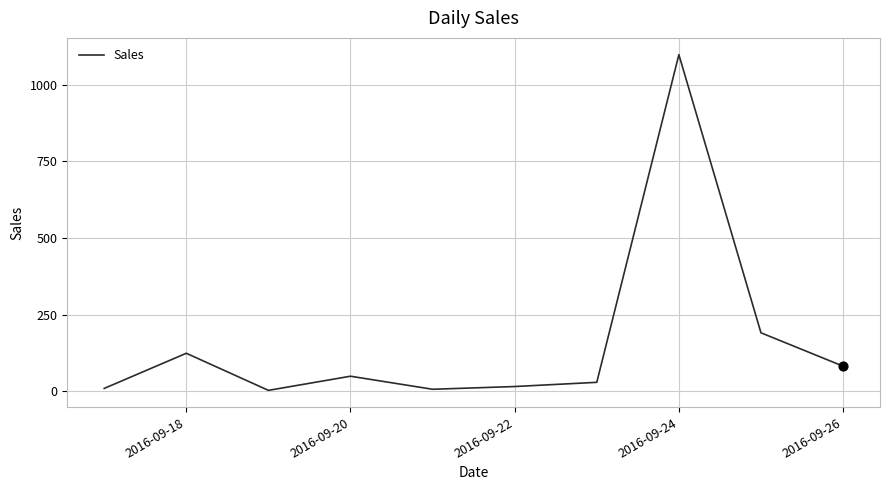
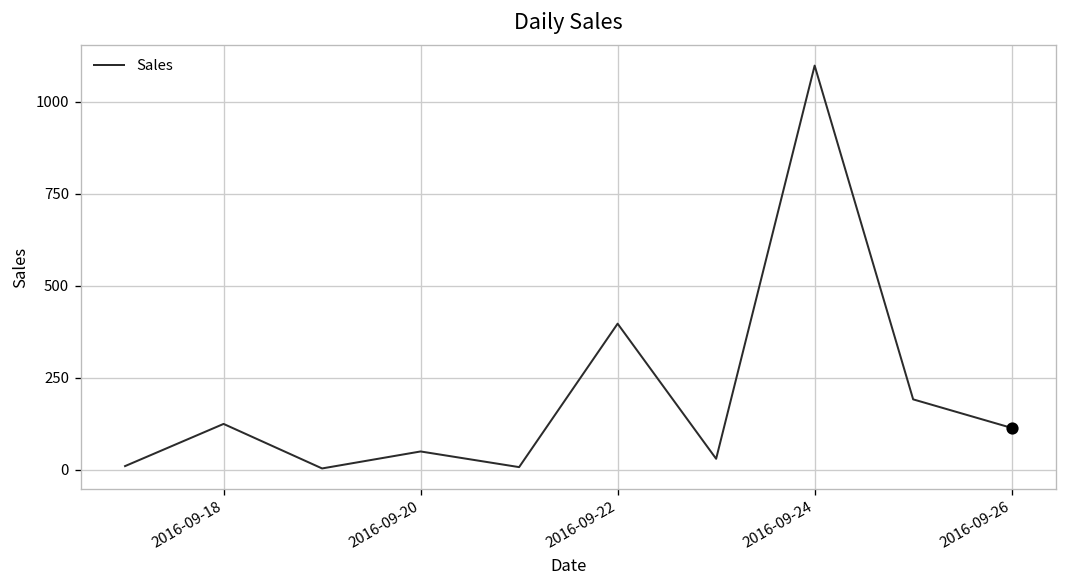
  {
    "Sales": {
      "2016-09-18": 120,
      "2016-09-20": 50,
-     "2016-09-22": 20,
+     "2016-09-22": 400,
      "2016-09-24": 1100,
-     "2016-09-26": 80
+     "2016-09-26": 110
    }
  }
